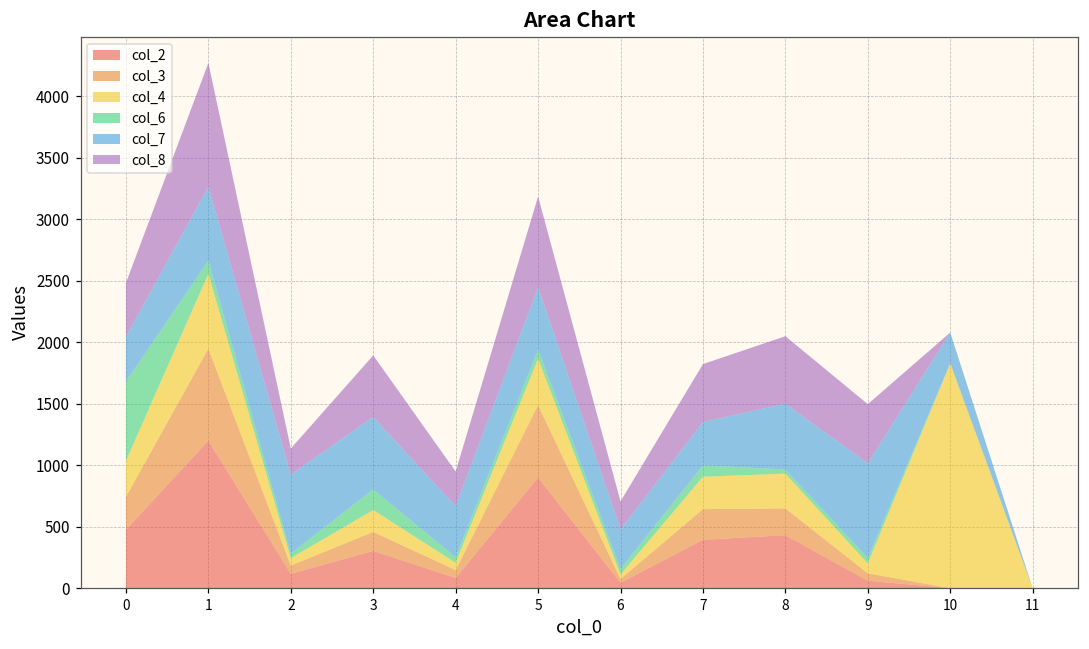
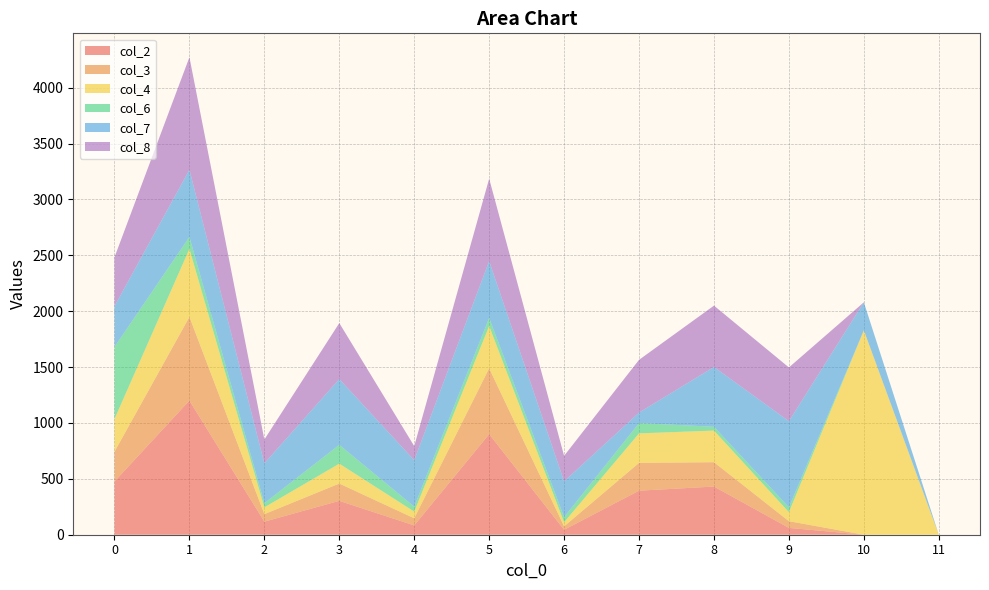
  {
    "col_4": {
      "0": 290,
      "1": 610,
      "2": 60,
      "3": 180,
      "4": 60,
      "5": 380,
      "6": 40,
      "7": 260,
      "8": 280,
      "9": 80
    },
    "col_6": {
      "0": 640,
      "1": 110,
      "2": 40,
      "3": 170,
      "4": 40,
      "5": 70,
      "6": 50,
      "7": 90,
      "8": 30,
      "9": 40
    },
    "col_7": {
      "0": 370,
      "1": 600,
-     "2": 640,
+     "2": 360,
      "3": 590,
      "4": 420,
      "5": 510,
      "6": 320,
-     "7": 350,
+     "7": 90,
      "8": 540,
      "9": 770
    },
    "col_8": {
      "0": 440,
      "1": 1010,
      "2": 210,
      "3": 500,
-     "4": 280,
+     "4": 130,
      "5": 740,
      "6": 230,
      "7": 470,
      "8": 550,
      "9": 480
    }
  }
